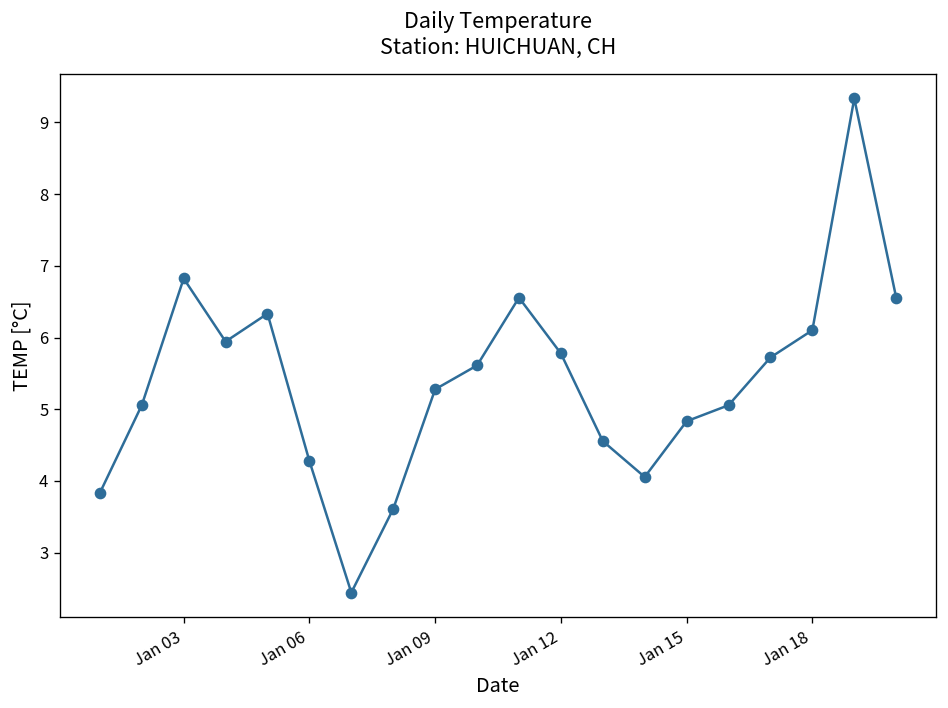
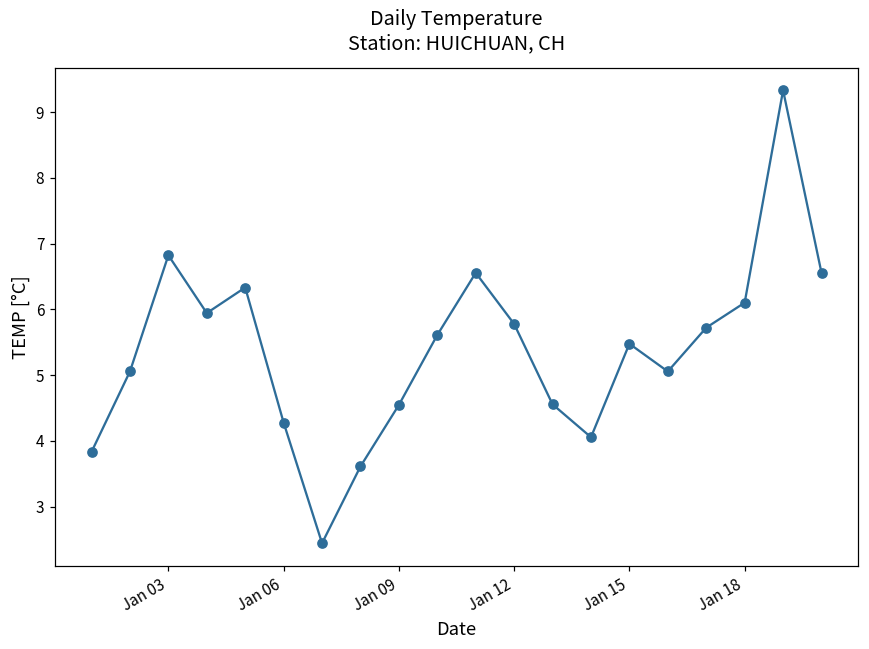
  {
    "Jan 03": 6.8,
    "Jan 06": 4.3,
-   "Jan 09": 5.3,
+   "Jan 09": 4.5,
    "Jan 12": 5.8,
-   "Jan 15": 4.8,
+   "Jan 15": 5.5,
    "Jan 18": 6.1
  }
